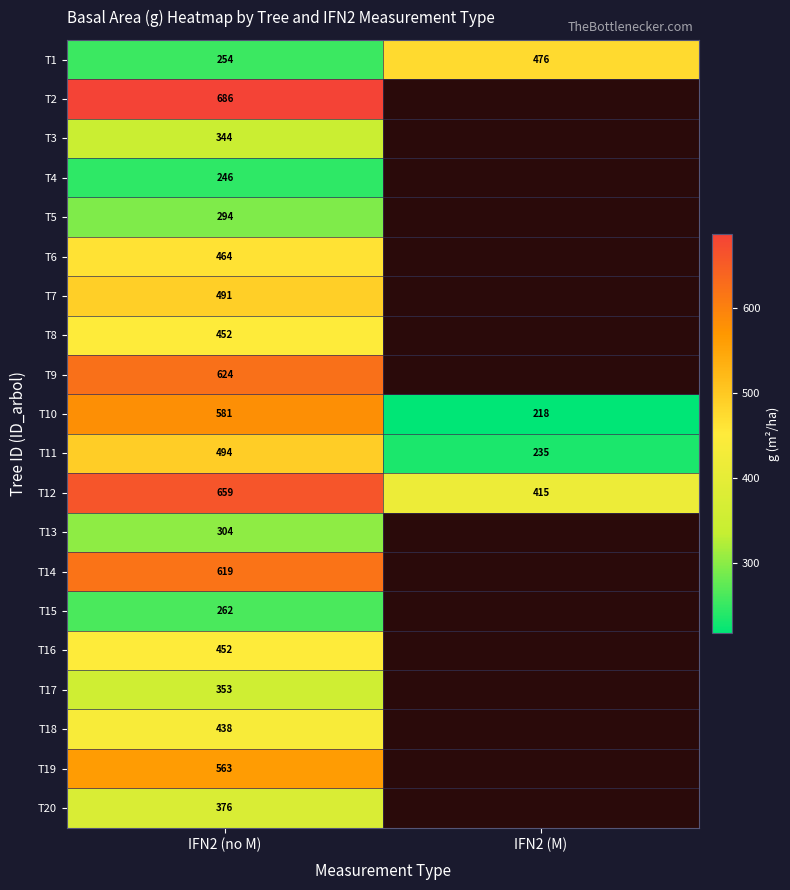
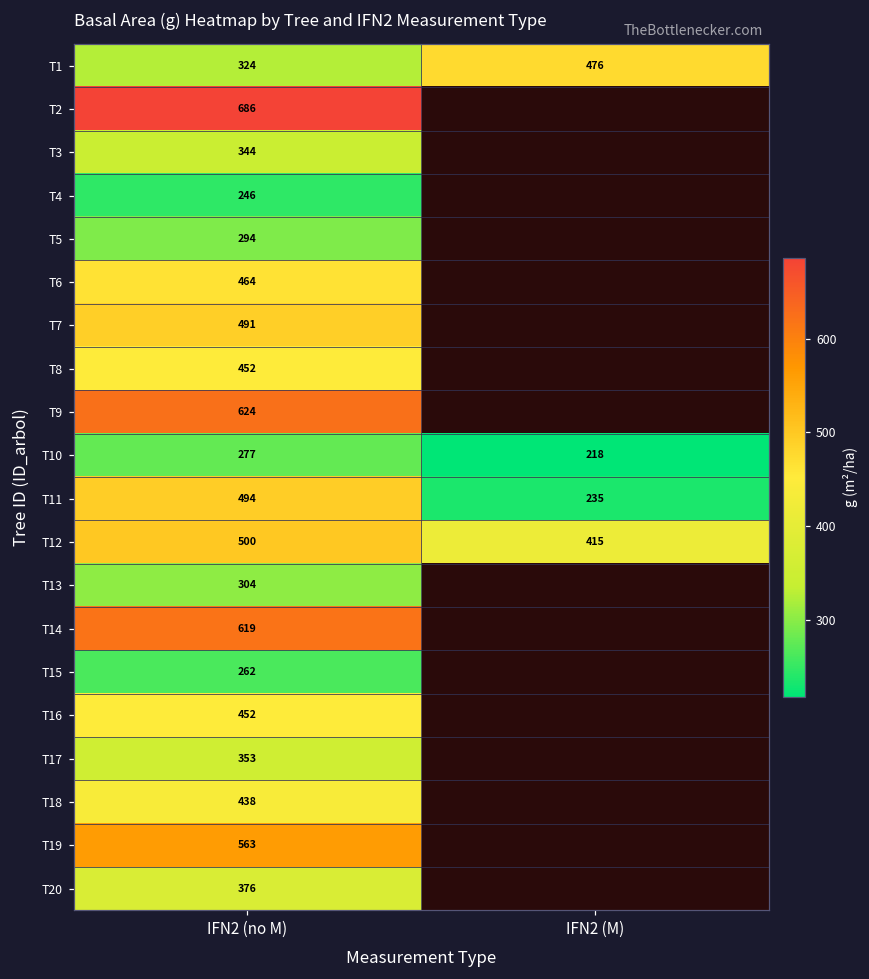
  {
    "T1": {
-     "IFN2 (no M)": 254,
+     "IFN2 (no M)": 324,
      "IFN2 (M)": 476
    },
    "T2": {
      "IFN2 (no M)": 686
    },
    "T3": {
      "IFN2 (no M)": 344
    },
    "T4": {
      "IFN2 (no M)": 246
    },
    "T5": {
      "IFN2 (no M)": 294
    },
    "T6": {
      "IFN2 (no M)": 464
    },
    "T7": {
      "IFN2 (no M)": 491
    },
    "T8": {
      "IFN2 (no M)": 452
    },
    "T9": {
      "IFN2 (no M)": 624
    },
    "T10": {
-     "IFN2 (no M)": 581,
+     "IFN2 (no M)": 277,
      "IFN2 (M)": 218
    },
    "T11": {
      "IFN2 (no M)": 494,
      "IFN2 (M)": 235
    },
    "T12": {
-     "IFN2 (no M)": 659,
+     "IFN2 (no M)": 500,
      "IFN2 (M)": 415
    },
    "T13": {
      "IFN2 (no M)": 304
    },
    "T14": {
      "IFN2 (no M)": 619
    },
    "T15": {
      "IFN2 (no M)": 262
    },
    "T16": {
      "IFN2 (no M)": 452
    },
    "T17": {
      "IFN2 (no M)": 353
    },
    "T18": {
      "IFN2 (no M)": 438
    },
    "T19": {
      "IFN2 (no M)": 563
    },
    "T20": {
      "IFN2 (no M)": 376
    }
  }
